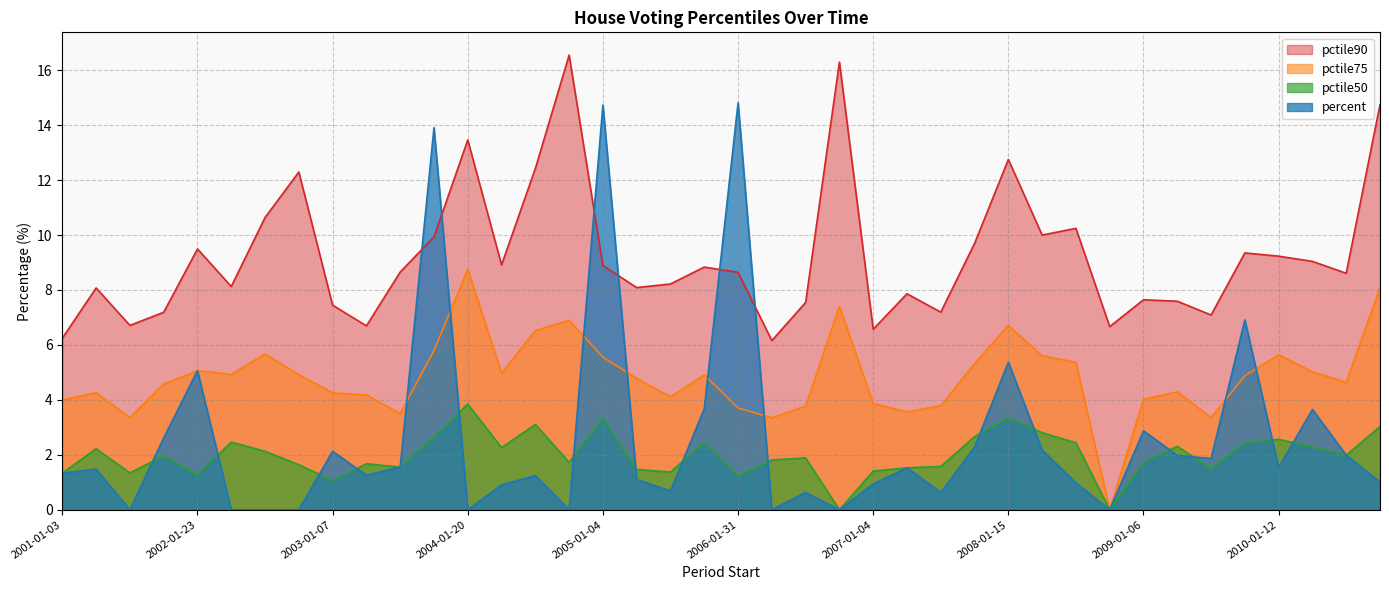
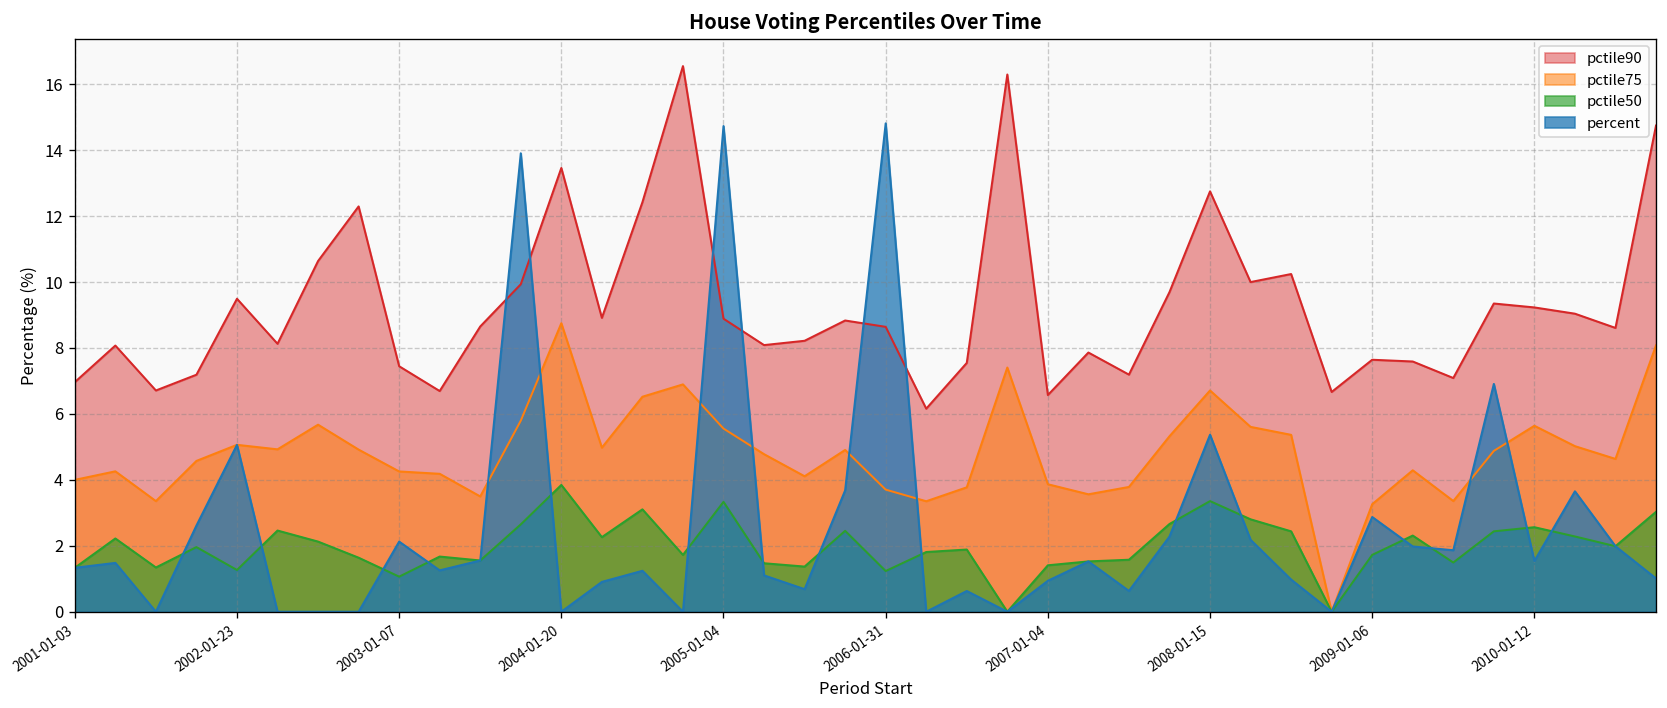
  {
    "pctile90": {
-     "2001-01-03": 6.2,
+     "2001-01-03": 7.0,
      "2002-01-23": 9.5,
      "2003-01-07": 7.4,
      "2004-01-20": 13.5,
      "2005-01-04": 8.9,
      "2006-01-31": 8.6,
      "2007-01-04": 6.6,
      "2008-01-15": 12.8,
      "2009-01-06": 7.6,
      "2010-01-12": 9.2
    },
    "pctile75": {
      "2001-01-03": 4.0,
      "2003-01-07": 4.3,
      "2004-01-20": 8.8,
      "2005-01-04": 5.6,
      "2006-01-31": 3.7,
      "2007-01-04": 3.9,
      "2008-01-15": 6.7,
-     "2009-01-06": 4.0,
+     "2009-01-06": 3.3,
      "2010-01-12": 5.6
    },
    "pctile50": {
      "2002-01-23": 1.3,
      "2003-01-07": 1.1,
      "2004-01-20": 3.8,
      "2005-01-04": 3.3,
      "2006-01-31": 1.2,
      "2007-01-04": 1.4,
      "2008-01-15": 3.4,
      "2009-01-06": 1.7,
      "2010-01-12": 2.6
    },
    "percent": {
      "2003-01-07": 2.1,
      "2004-01-20": 0.0,
      "2005-01-04": 14.7,
      "2006-01-31": 14.8,
      "2007-01-04": 0.9,
      "2008-01-15": 5.4,
      "2009-01-06": 2.9,
      "2010-01-12": 1.5
    }
  }
